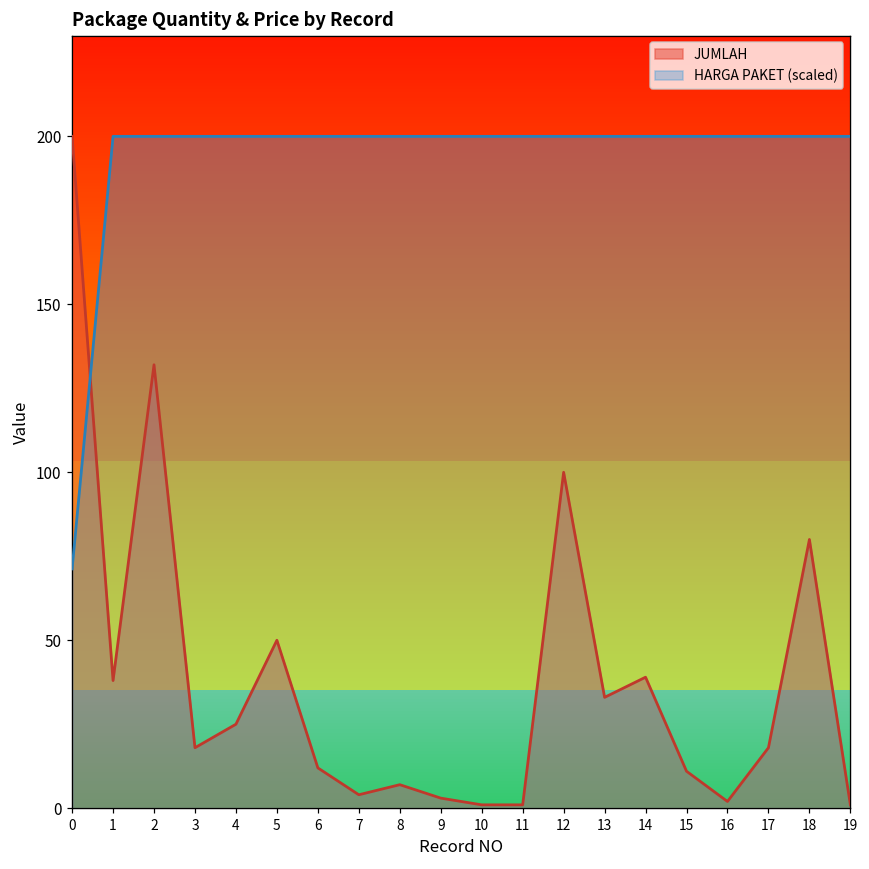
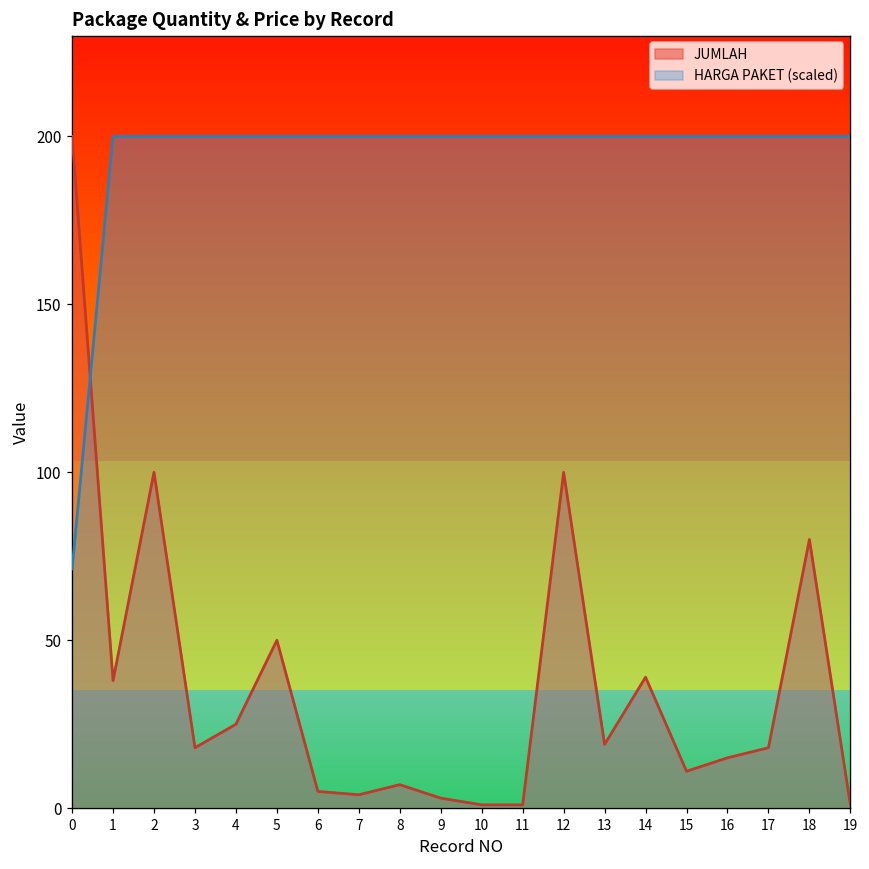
  {
    "JUMLAH": {
      "0": 200,
      "1": 38,
-     "2": 132,
+     "2": 100,
      "3": 18,
      "4": 25,
      "5": 50,
-     "6": 12,
+     "6": 5,
      "7": 4,
      "8": 7,
      "9": 3,
      "10": 1,
      "11": 1,
      "12": 100,
-     "13": 33,
+     "13": 19,
      "14": 39,
      "15": 11,
-     "16": 2,
+     "16": 15,
      "17": 18,
      "18": 80,
      "19": 1
    },
    "HARGA PAKET (scaled)": {
      "0": 71,
      "1": 200,
      "2": 200,
      "3": 200,
      "4": 200,
      "5": 200,
      "6": 200,
      "7": 200,
      "8": 200,
      "9": 200,
      "10": 200,
      "11": 200,
      "12": 200,
      "13": 200,
      "14": 200,
      "15": 200,
      "16": 200,
      "17": 200,
      "18": 200,
      "19": 200
    }
  }
